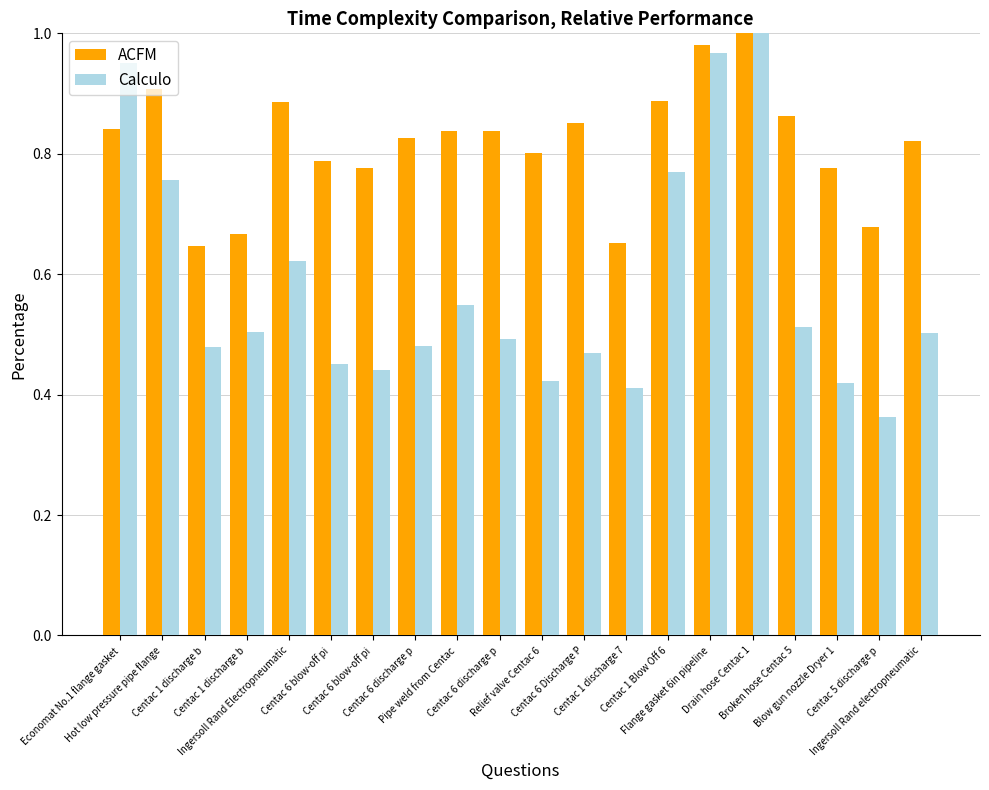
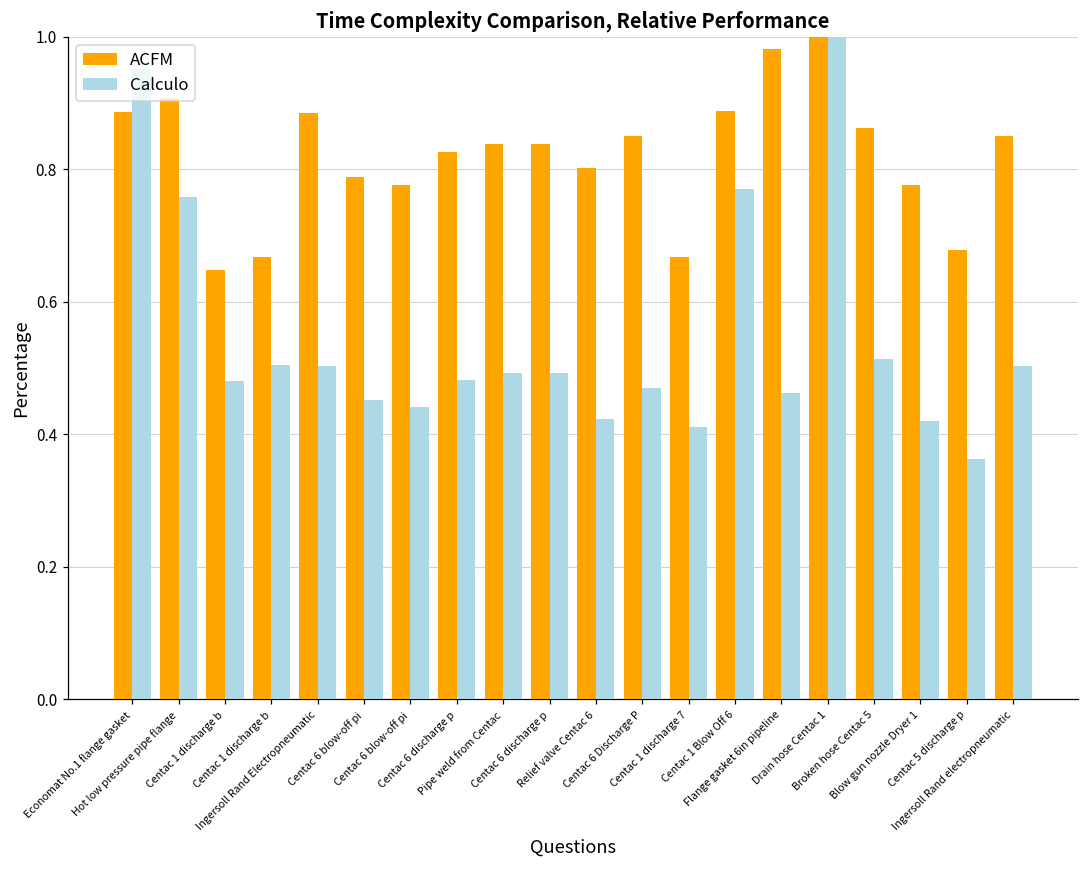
  {
    "ACFM": {
-     "Economat No.1 flange gasket": 0.84,
+     "Economat No.1 flange gasket": 0.89,
      "Ingersoll Rand Electropneumatic": 0.89,
      "Pipe weld from Centac": 0.84,
      "Relief valve Centac 6": 0.80,
      "Centac 6 Discharge P": 0.85,
-     "Centac 1 discharge 7": 0.65,
+     "Centac 1 discharge 7": 0.67,
      "Centac 1 Blow Off 6": 0.89,
      "Flange gasket 6in pipeline": 0.98,
      "Drain hose Centac 1": 1.00,
      "Broken hose Centac 5": 0.86,
      "Blow gun nozzle Dryer 1": 0.78,
      "Centac 5 discharge p": 0.68,
-     "Ingersoll Rand electropneumatic": 0.82
+     "Ingersoll Rand electropneumatic": 0.85
    },
    "Calculo": {
      "Hot low pressure pipe flange": 0.76,
-     "Ingersoll Rand Electropneumatic": 0.62,
-     "Pipe weld from Centac": 0.55,
+     "Ingersoll Rand Electropneumatic": 0.50,
+     "Pipe weld from Centac": 0.49,
      "Relief valve Centac 6": 0.42,
      "Centac 6 Discharge P": 0.47,
      "Centac 1 discharge 7": 0.41,
      "Centac 1 Blow Off 6": 0.77,
-     "Flange gasket 6in pipeline": 0.97,
+     "Flange gasket 6in pipeline": 0.46,
      "Drain hose Centac 1": 1.00,
      "Broken hose Centac 5": 0.51,
      "Blow gun nozzle Dryer 1": 0.42,
      "Centac 5 discharge p": 0.36,
      "Ingersoll Rand electropneumatic": 0.50
    }
  }
